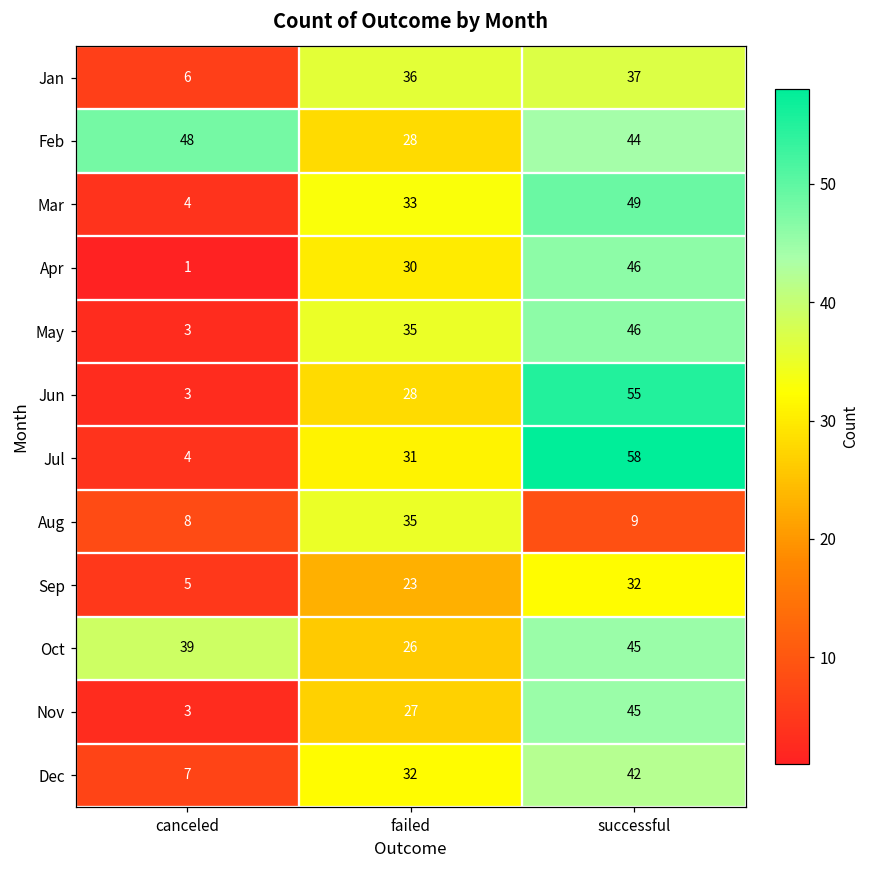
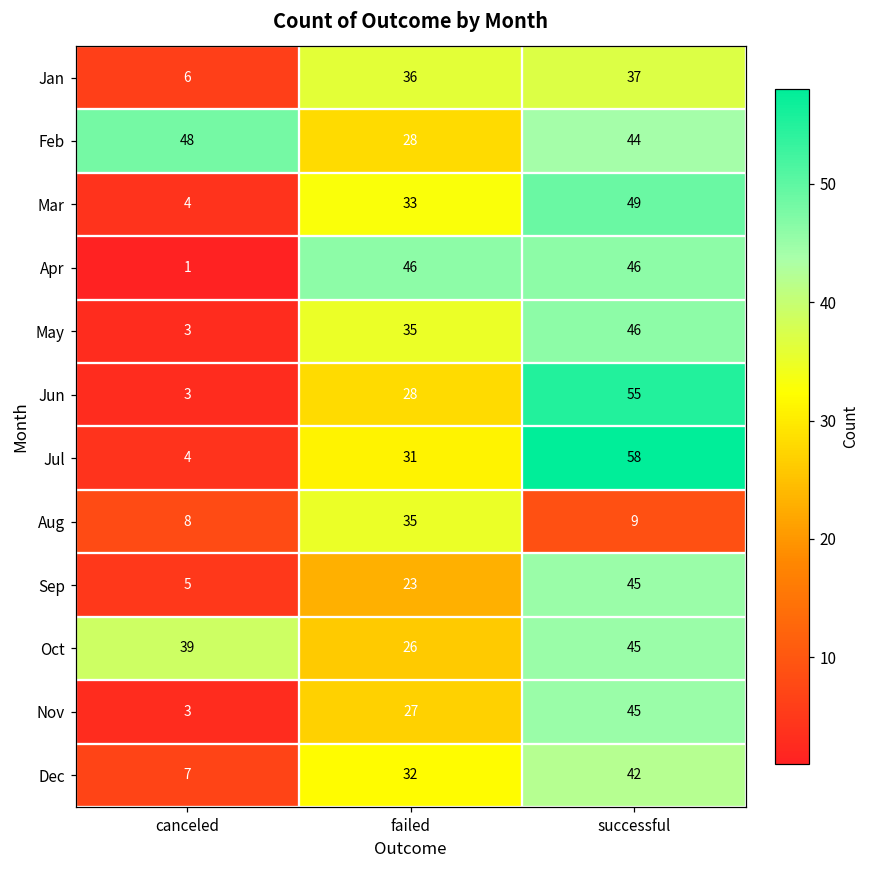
  {
    "Jan": {
      "canceled": 6,
      "failed": 36,
      "successful": 37
    },
    "Feb": {
      "canceled": 48,
      "failed": 28,
      "successful": 44
    },
    "Mar": {
      "canceled": 4,
      "failed": 33,
      "successful": 49
    },
    "Apr": {
      "canceled": 1,
-     "failed": 30,
+     "failed": 46,
      "successful": 46
    },
    "May": {
      "canceled": 3,
      "failed": 35,
      "successful": 46
    },
    "Jun": {
      "canceled": 3,
      "failed": 28,
      "successful": 55
    },
    "Jul": {
      "canceled": 4,
      "failed": 31,
      "successful": 58
    },
    "Aug": {
      "canceled": 8,
      "failed": 35,
      "successful": 9
    },
    "Sep": {
      "canceled": 5,
      "failed": 23,
-     "successful": 32
+     "successful": 45
    },
    "Oct": {
      "canceled": 39,
      "failed": 26,
      "successful": 45
    },
    "Nov": {
      "canceled": 3,
      "failed": 27,
      "successful": 45
    },
    "Dec": {
      "canceled": 7,
      "failed": 32,
      "successful": 42
    }
  }
